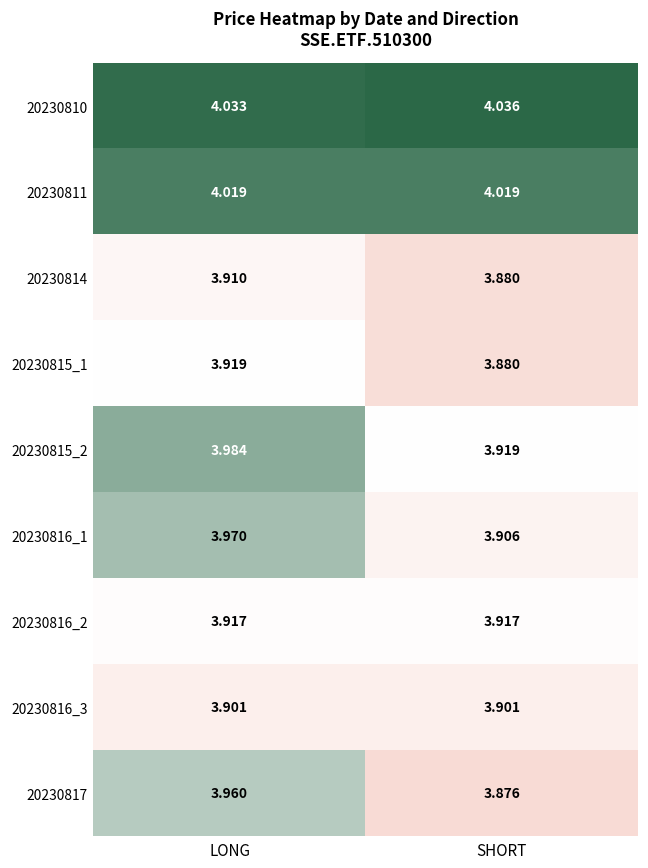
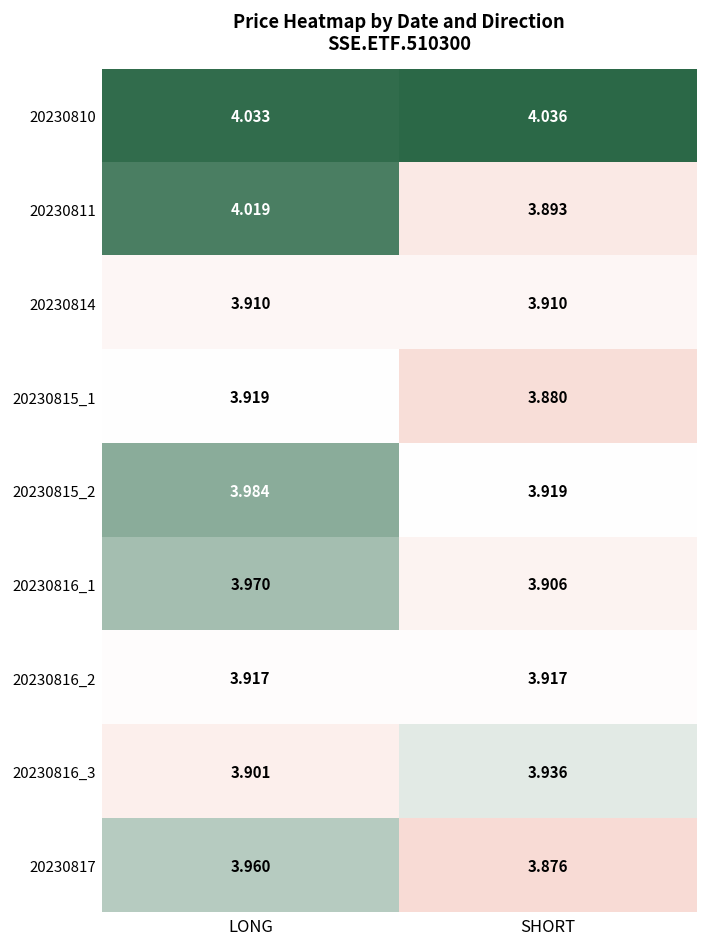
  {
    "20230810": {
      "LONG": 4.033,
      "SHORT": 4.036
    },
    "20230811": {
      "LONG": 4.019,
-     "SHORT": 4.019
+     "SHORT": 3.893
    },
    "20230814": {
      "LONG": 3.910,
-     "SHORT": 3.880
+     "SHORT": 3.910
    },
    "20230815_1": {
      "LONG": 3.919,
      "SHORT": 3.880
    },
    "20230815_2": {
      "LONG": 3.984,
      "SHORT": 3.919
    },
    "20230816_1": {
      "LONG": 3.970,
      "SHORT": 3.906
    },
    "20230816_2": {
      "LONG": 3.917,
      "SHORT": 3.917
    },
    "20230816_3": {
      "LONG": 3.901,
-     "SHORT": 3.901
+     "SHORT": 3.936
    },
    "20230817": {
      "LONG": 3.960,
      "SHORT": 3.876
    }
  }
